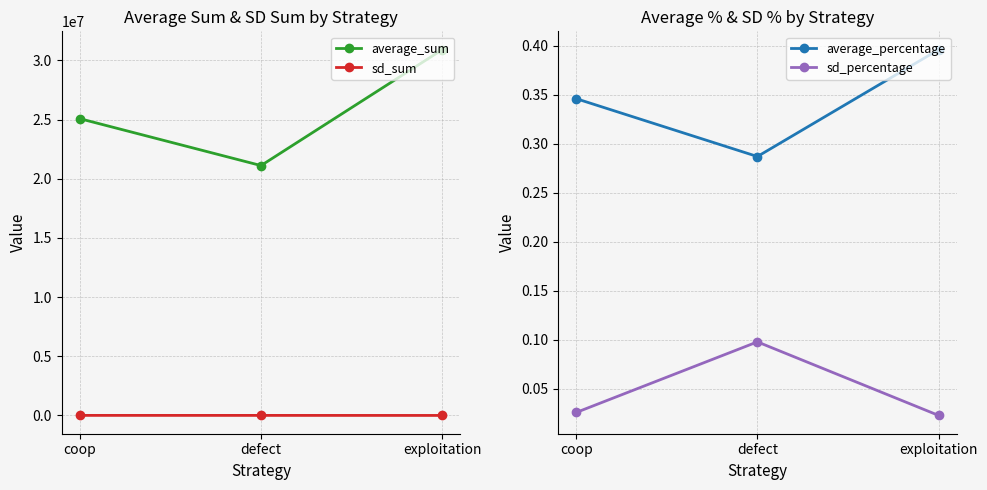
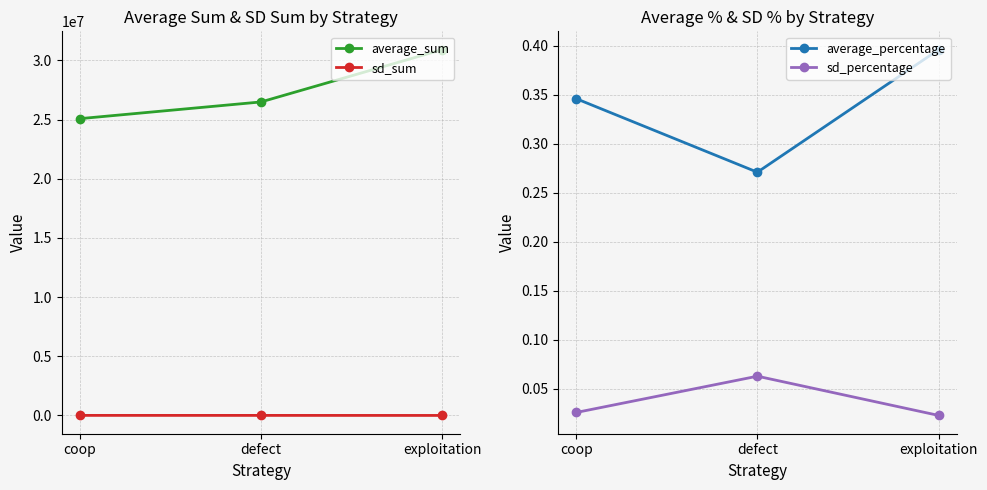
  {
    "Average Sum & SD Sum by Strategy": {
      "average_sum": {
        "coop": 25100000,
-       "defect": 21100000
+       "defect": 26500000
      },
      "sd_sum": {
        "coop": 0,
        "defect": 0,
        "exploitation": 0
      }
    },
    "Average % & SD % by Strategy": {
      "average_percentage": {
        "coop": 0.35,
-       "defect": 0.29
+       "defect": 0.27
      },
      "sd_percentage": {
        "coop": 0.03,
-       "defect": 0.10,
+       "defect": 0.06,
        "exploitation": 0.02
      }
    }
  }
